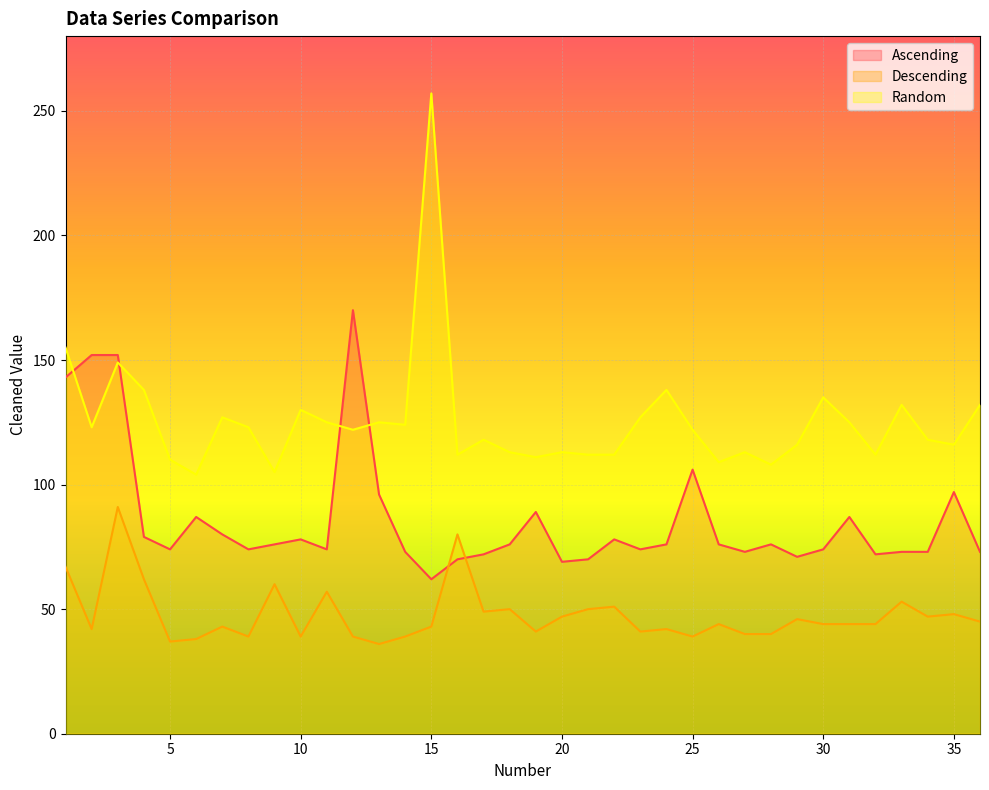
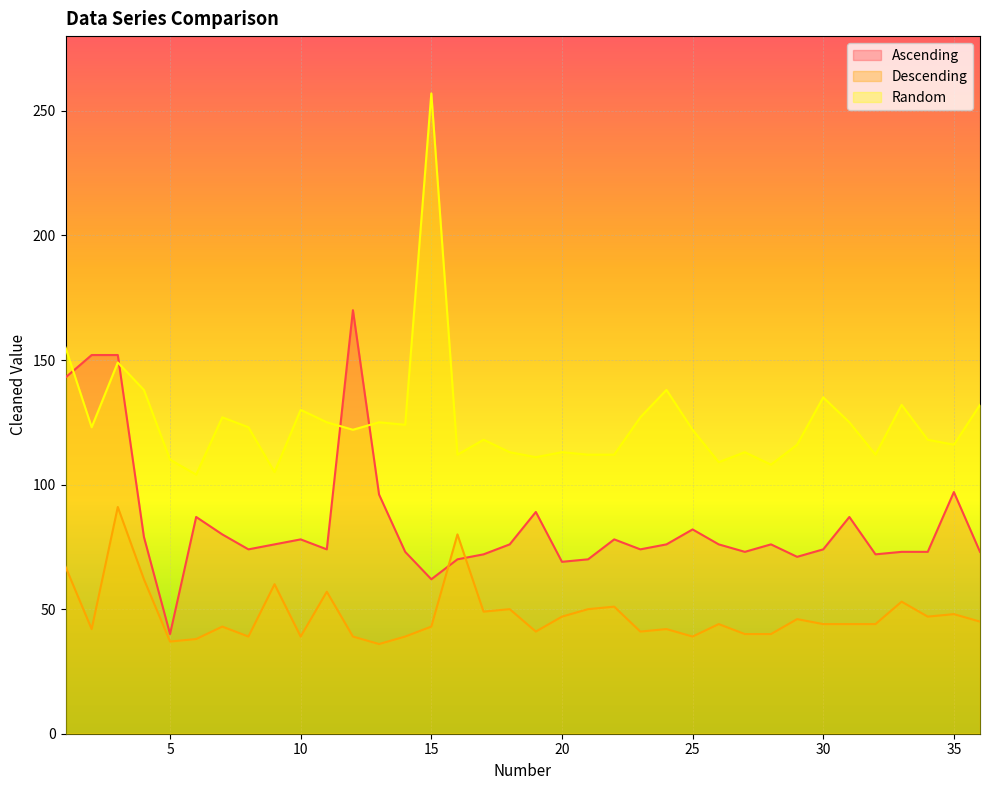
  {
    "Ascending": {
-     "5": 74,
+     "5": 40,
      "10": 78,
      "15": 62,
      "20": 69,
-     "25": 106,
+     "25": 82,
      "30": 74,
      "35": 97
    }
  }
